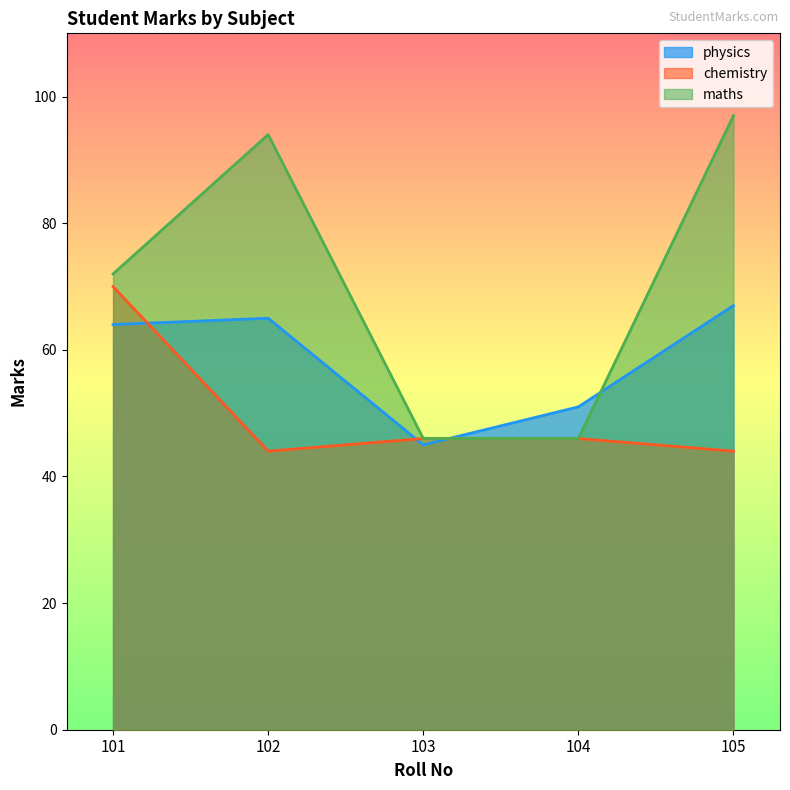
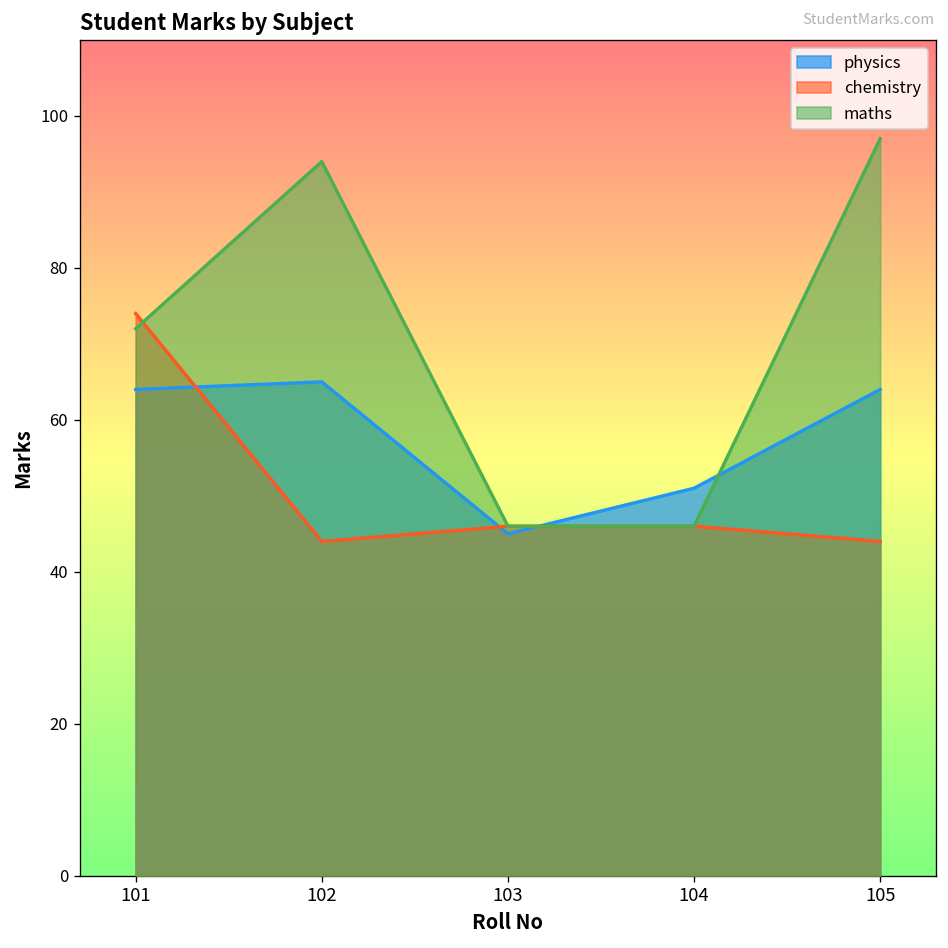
  {
    "physics": {
      "101": 64,
      "102": 65,
      "103": 45,
      "104": 51,
-     "105": 67
+     "105": 64
    },
    "chemistry": {
-     "101": 70,
+     "101": 74,
      "102": 44,
      "105": 44
    },
    "maths": {
      "101": 72,
      "102": 94,
      "105": 97
    }
  }
